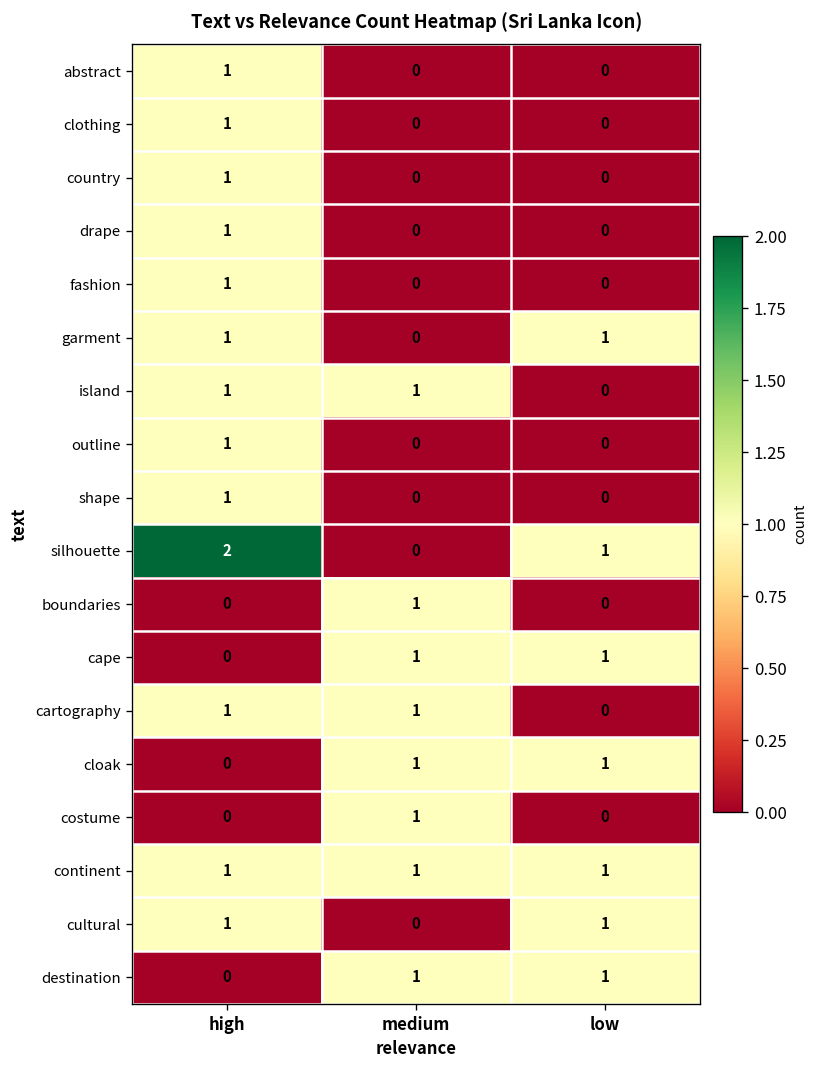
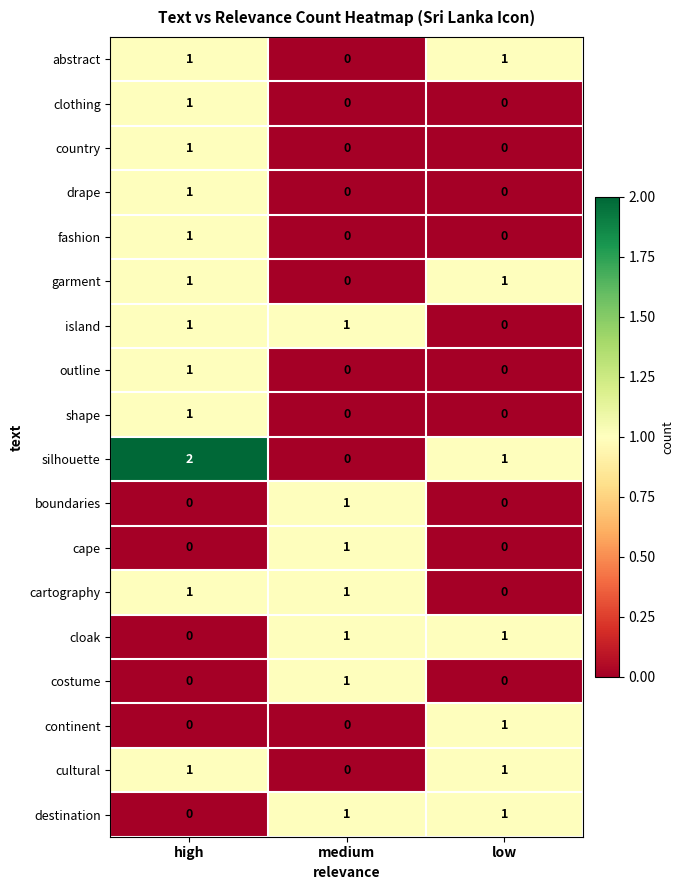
  {
    "abstract": {
      "high": 1,
      "medium": 0,
-     "low": 0
+     "low": 1
    },
    "clothing": {
      "high": 1,
      "medium": 0,
      "low": 0
    },
    "country": {
      "high": 1,
      "medium": 0,
      "low": 0
    },
    "drape": {
      "high": 1,
      "medium": 0,
      "low": 0
    },
    "fashion": {
      "high": 1,
      "medium": 0,
      "low": 0
    },
    "garment": {
      "high": 1,
      "medium": 0,
      "low": 1
    },
    "island": {
      "high": 1,
      "medium": 1,
      "low": 0
    },
    "outline": {
      "high": 1,
      "medium": 0,
      "low": 0
    },
    "shape": {
      "high": 1,
      "medium": 0,
      "low": 0
    },
    "silhouette": {
      "high": 2,
      "medium": 0,
      "low": 1
    },
    "boundaries": {
      "high": 0,
      "medium": 1,
      "low": 0
    },
    "cape": {
      "high": 0,
      "medium": 1,
-     "low": 1
+     "low": 0
    },
    "cartography": {
      "high": 1,
      "medium": 1,
      "low": 0
    },
    "cloak": {
      "high": 0,
      "medium": 1,
      "low": 1
    },
    "costume": {
      "high": 0,
      "medium": 1,
      "low": 0
    },
    "continent": {
-     "high": 1,
-     "medium": 1,
+     "high": 0,
+     "medium": 0,
      "low": 1
    },
    "cultural": {
      "high": 1,
      "medium": 0,
      "low": 1
    },
    "destination": {
      "high": 0,
      "medium": 1,
      "low": 1
    }
  }
